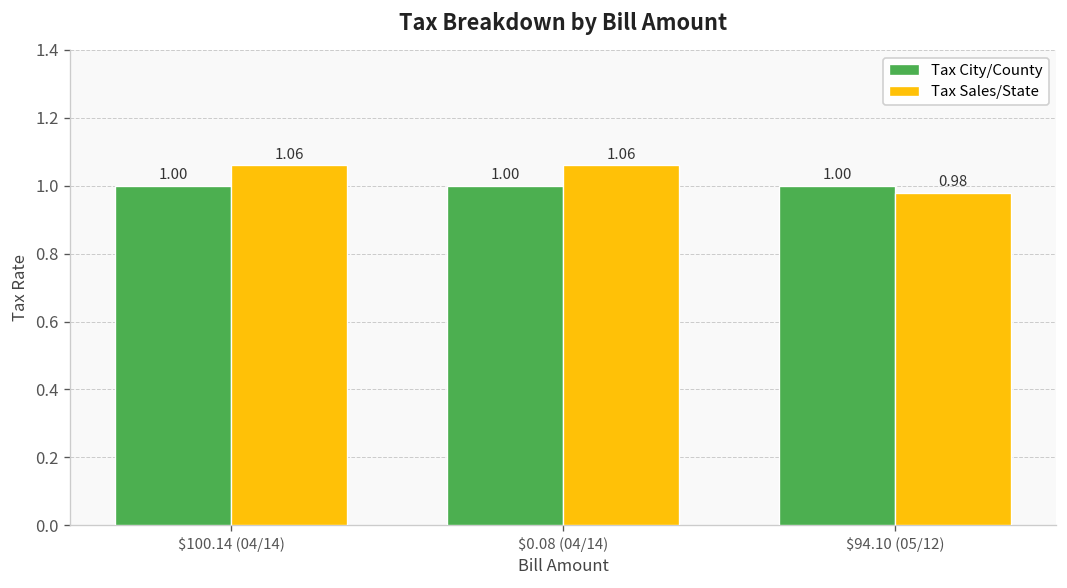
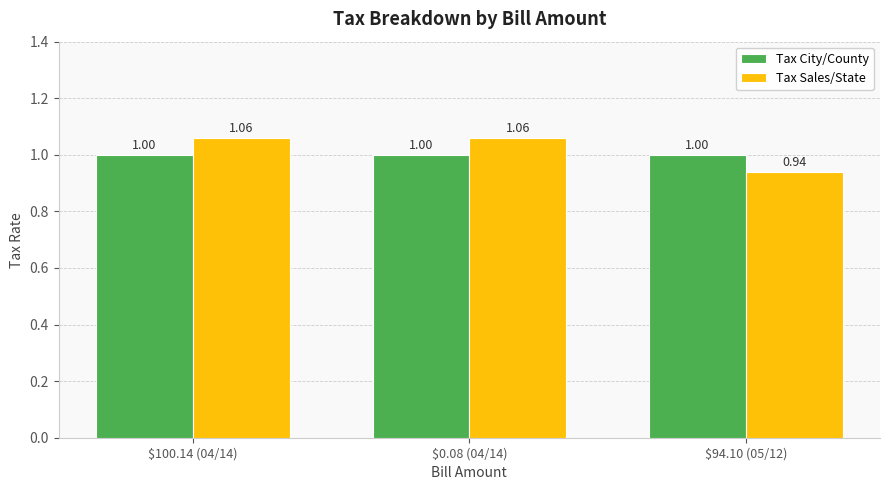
  {
    "Tax City/County": {
      "$100.14 (04/14)": 1.00,
      "$0.08 (04/14)": 1.00,
      "$94.10 (05/12)": 1.00
    },
    "Tax Sales/State": {
      "$100.14 (04/14)": 1.06,
      "$0.08 (04/14)": 1.06,
-     "$94.10 (05/12)": 0.98
+     "$94.10 (05/12)": 0.94
    }
  }
